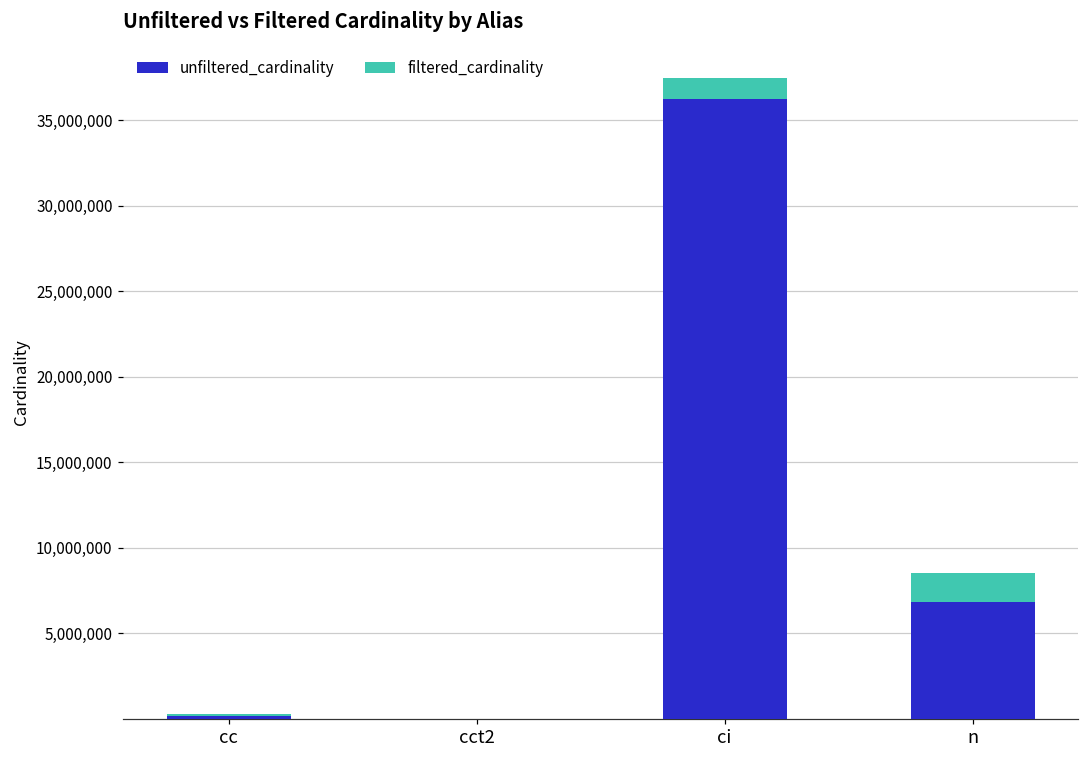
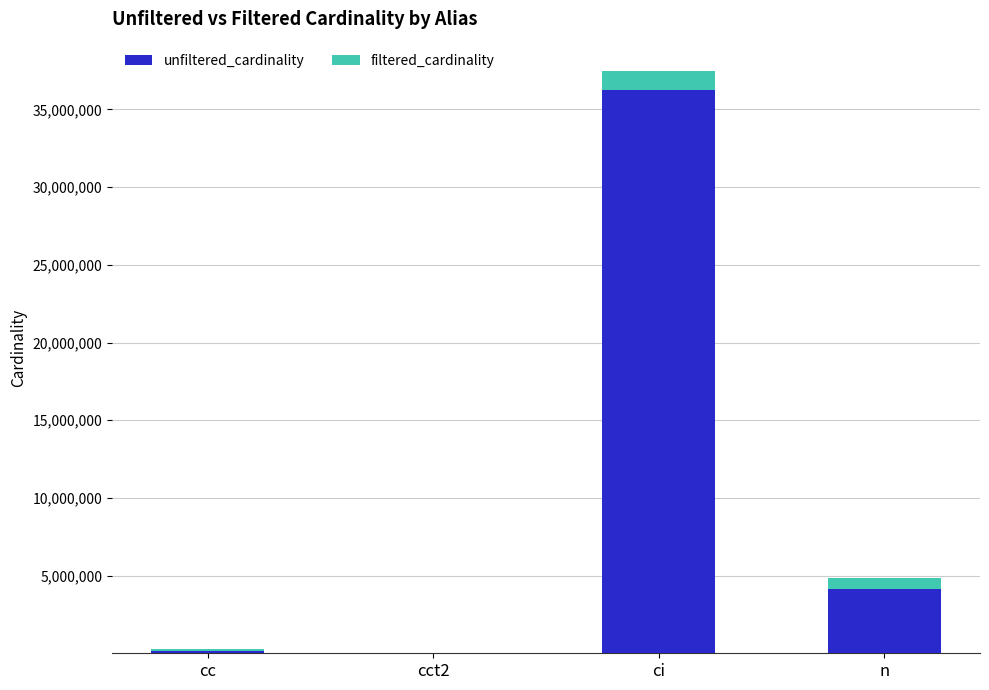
  {
    "unfiltered_cardinality": {
      "ci": "36,200,000",
-     "n": "6,800,000"
+     "n": "4,200,000"
    },
    "filtered_cardinality": {
      "ci": "1,200,000",
-     "n": "1,700,000"
+     "n": "700,000"
    }
  }
